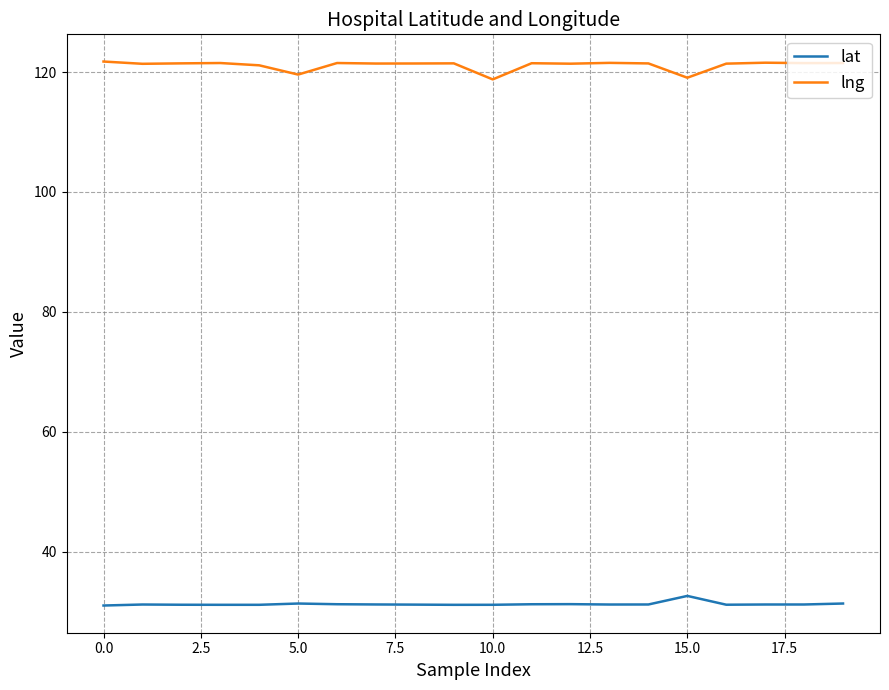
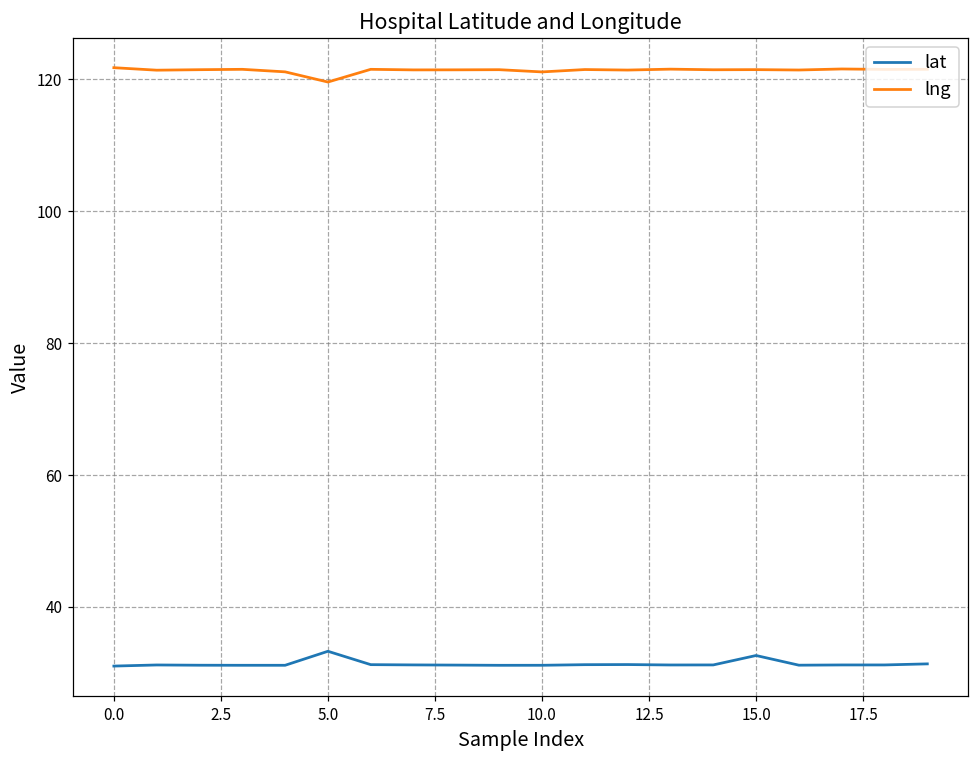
  {
    "lat": {
      "0.0": 31,
-     "5.0": 31,
+     "5.0": 33,
      "10.0": 31,
      "15.0": 33
    },
    "lng": {
      "0.0": 122,
      "5.0": 120,
-     "10.0": 119,
-     "15.0": 119
+     "10.0": 121,
+     "15.0": 121
    }
  }
